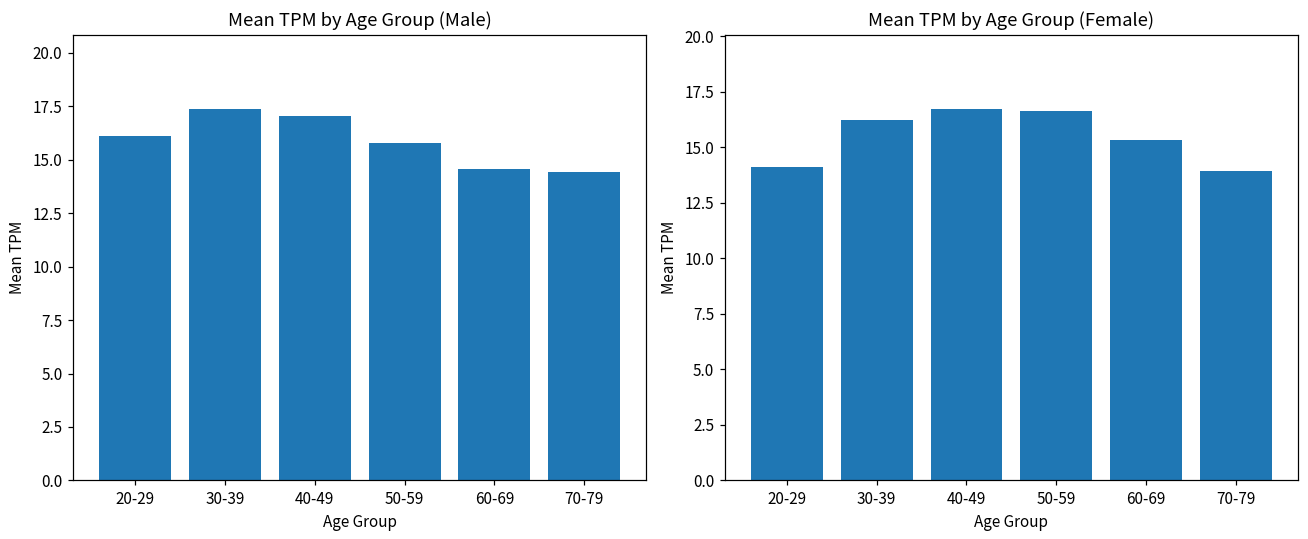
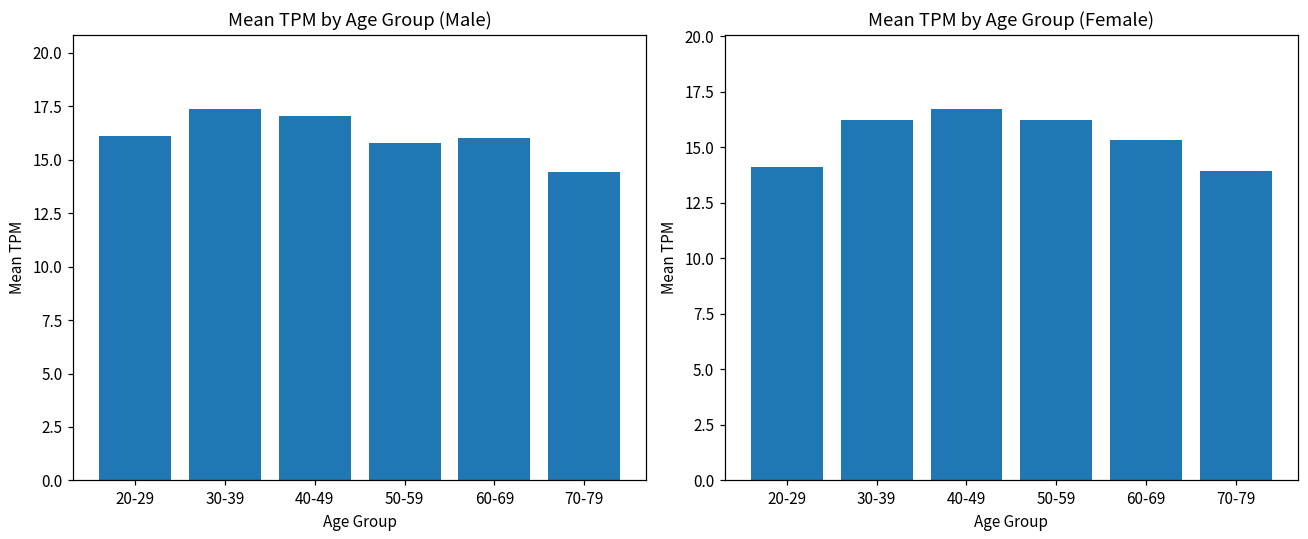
  {
    "Mean TPM by Age Group (Male)": {
      "20-29": 16.1,
      "30-39": 17.4,
      "40-49": 17.1,
      "50-59": 15.8,
-     "60-69": 14.6,
+     "60-69": 16.0,
      "70-79": 14.4
    },
    "Mean TPM by Age Group (Female)": {
      "20-29": 14.1,
      "30-39": 16.2,
      "40-49": 16.7,
-     "50-59": 16.7,
+     "50-59": 16.2,
      "60-69": 15.3,
      "70-79": 13.9
    }
  }
